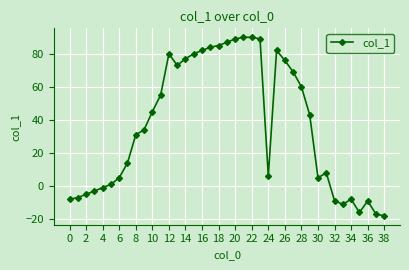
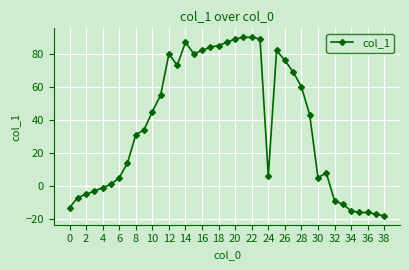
  {
-   "0": -8,
+   "0": -13,
    "2": -5,
    "4": -1,
    "6": 5,
    "8": 31,
    "10": 45,
    "12": 80,
-   "14": 77,
+   "14": 87,
    "16": 82,
    "18": 85,
    "20": 89,
    "22": 90,
    "24": 6,
    "26": 76,
    "28": 60,
    "30": 5,
    "32": -9,
-   "34": -8,
-   "36": -9,
+   "34": -15,
+   "36": -16,
    "38": -18
  }
